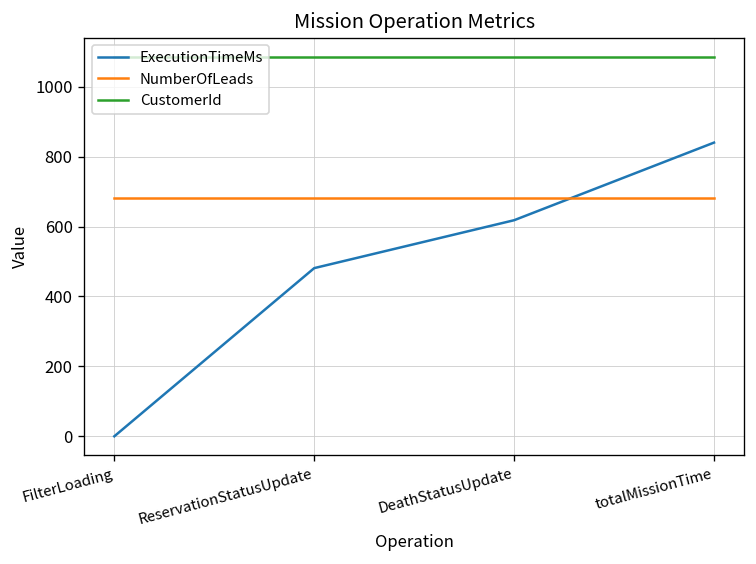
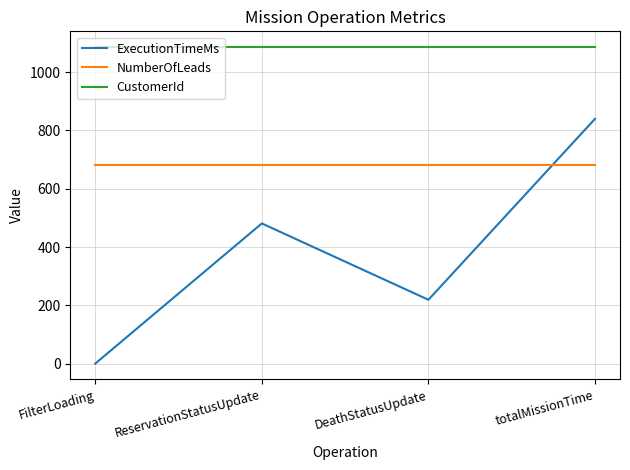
  {
    "ExecutionTimeMs": {
      "FilterLoading": 0,
      "ReservationStatusUpdate": 480,
-     "DeathStatusUpdate": 620,
+     "DeathStatusUpdate": 220,
      "totalMissionTime": 840
    },
    "NumberOfLeads": {
      "FilterLoading": 680,
      "ReservationStatusUpdate": 680,
      "DeathStatusUpdate": 680,
      "totalMissionTime": 680
    },
    "CustomerId": {
      "ReservationStatusUpdate": 1090,
      "DeathStatusUpdate": 1090,
      "totalMissionTime": 1090
    }
  }
